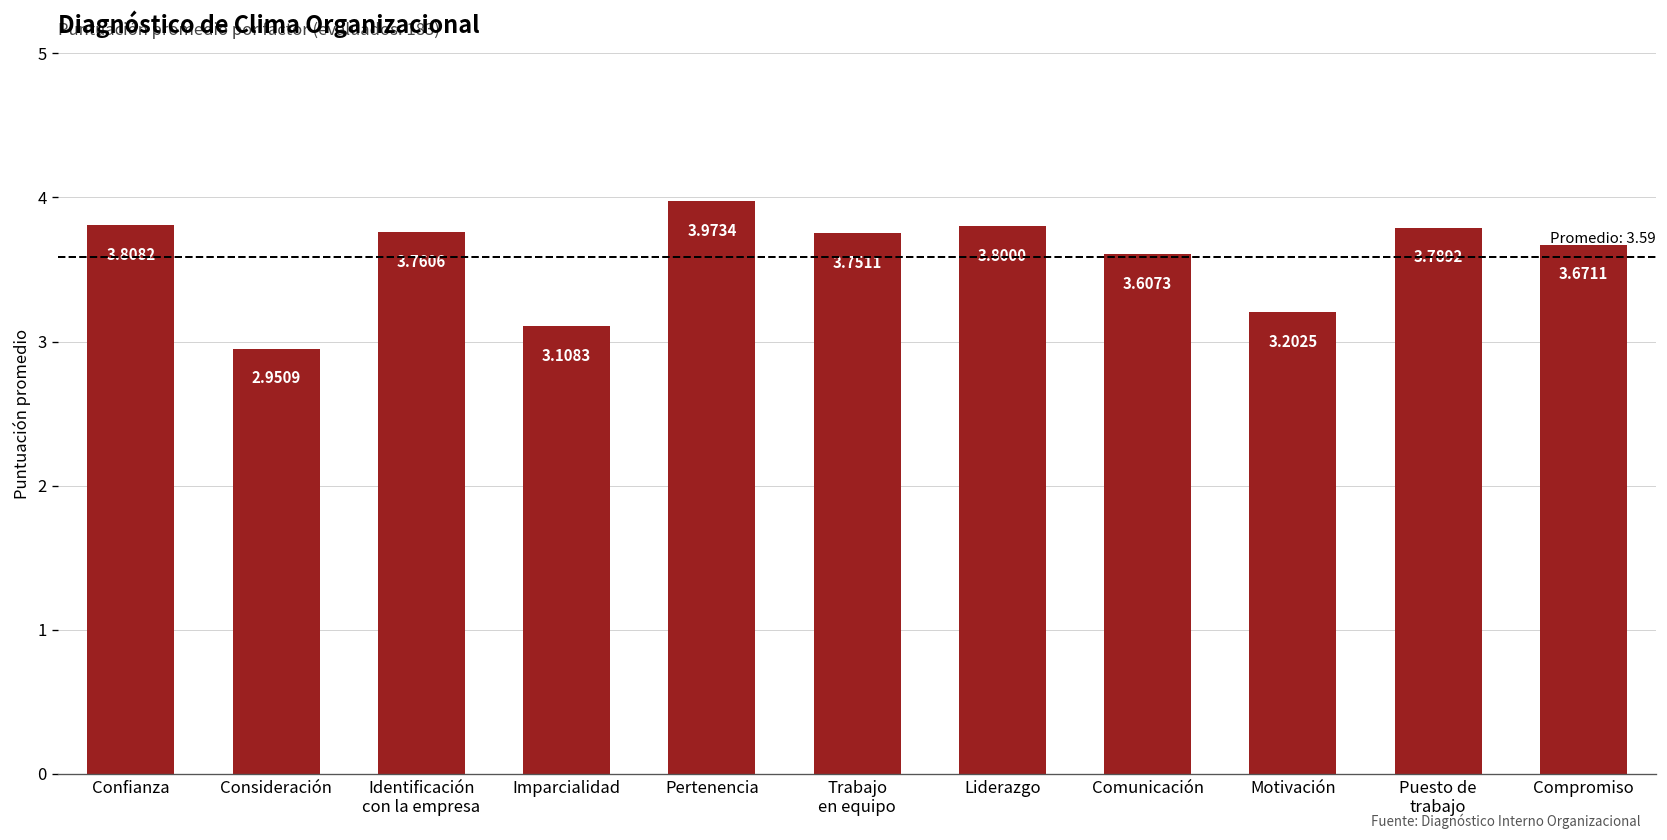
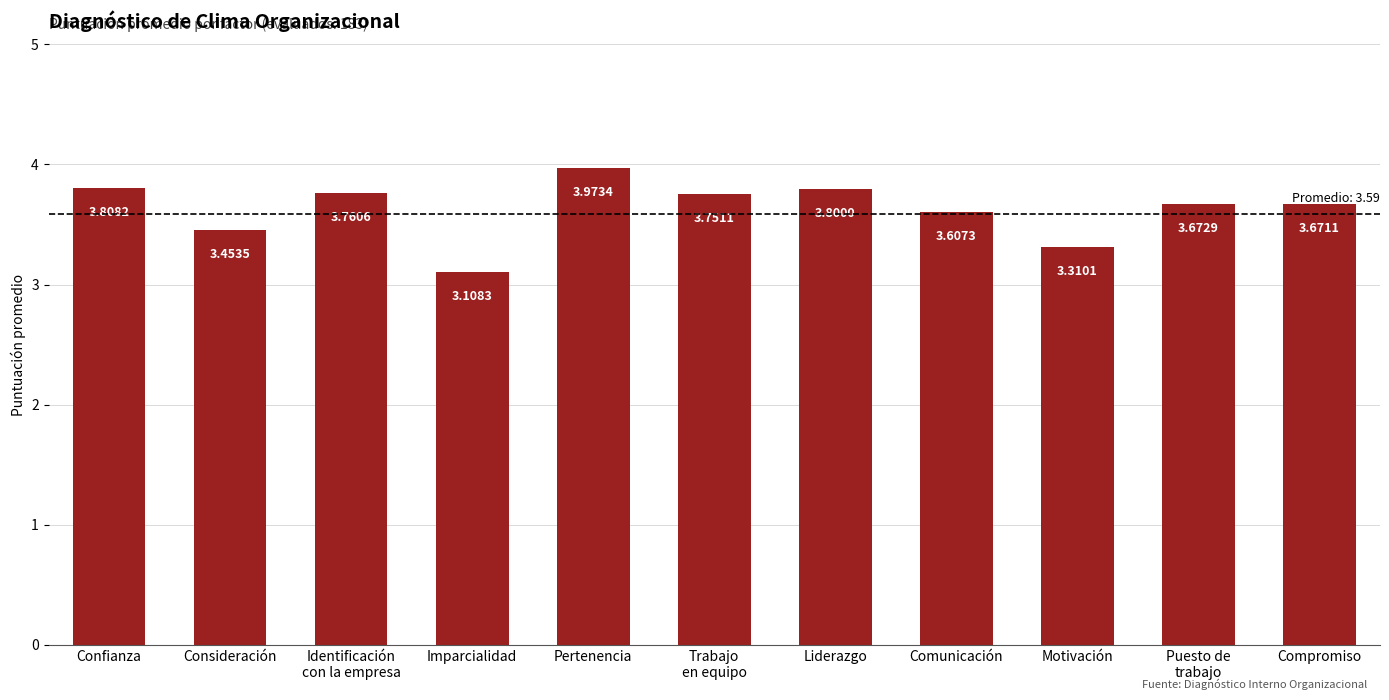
  {
    "Confianza": 3.8082,
-   "Consideración": 2.9509,
+   "Consideración": 3.4535,
    "Identificación con la empresa": 3.7606,
    "Imparcialidad": 3.1083,
    "Pertenencia": 3.9734,
    "Trabajo en equipo": 3.7511,
    "Liderazgo": 3.8000,
    "Comunicación": 3.6073,
-   "Motivación": 3.2025,
-   "Puesto de trabajo": 3.7892,
+   "Motivación": 3.3101,
+   "Puesto de trabajo": 3.6729,
    "Compromiso": 3.6711
  }
